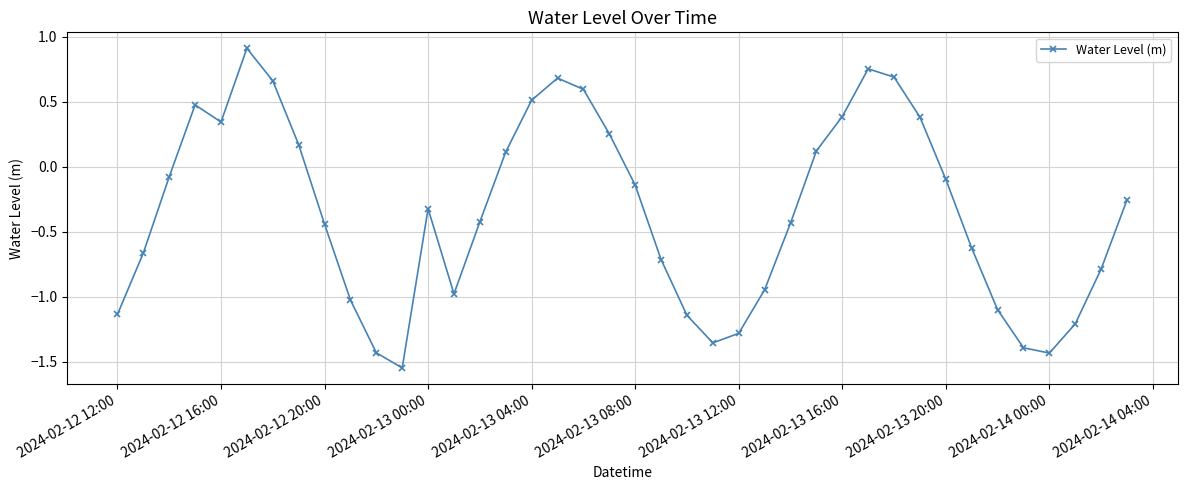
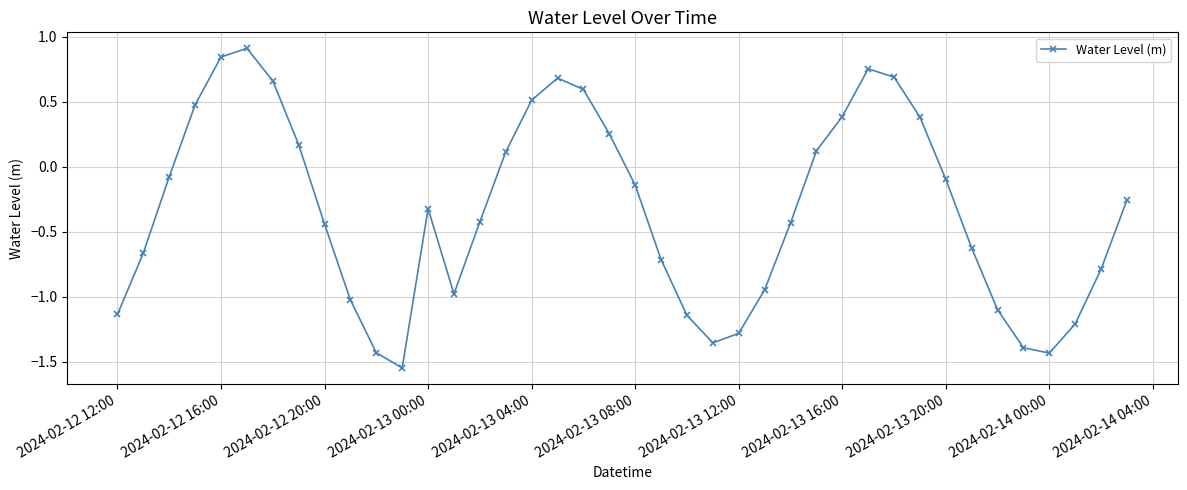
  {
    "2024-02-12 12:00": -1.14,
-   "2024-02-12 16:00": 0.34,
+   "2024-02-12 16:00": 0.84,
    "2024-02-12 20:00": -0.44,
    "2024-02-13 00:00": -0.32,
    "2024-02-13 04:00": 0.51,
    "2024-02-13 08:00": -0.14,
    "2024-02-13 12:00": -1.28,
    "2024-02-13 16:00": 0.39,
    "2024-02-13 20:00": -0.10,
    "2024-02-14 00:00": -1.43
  }
